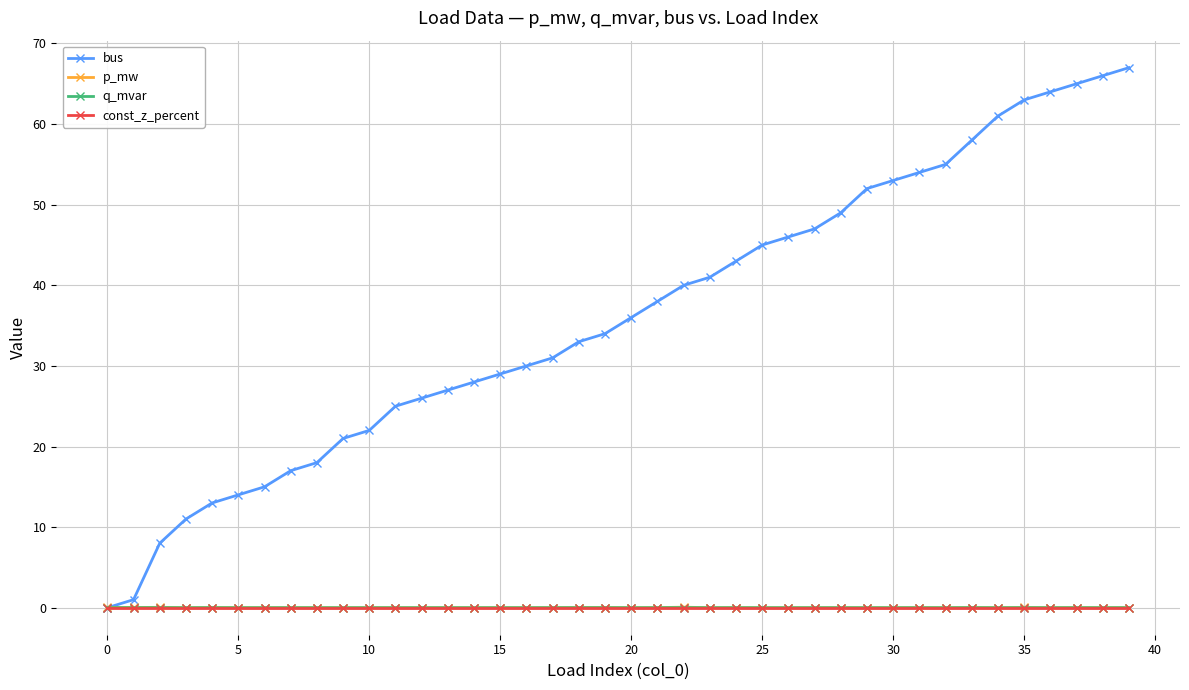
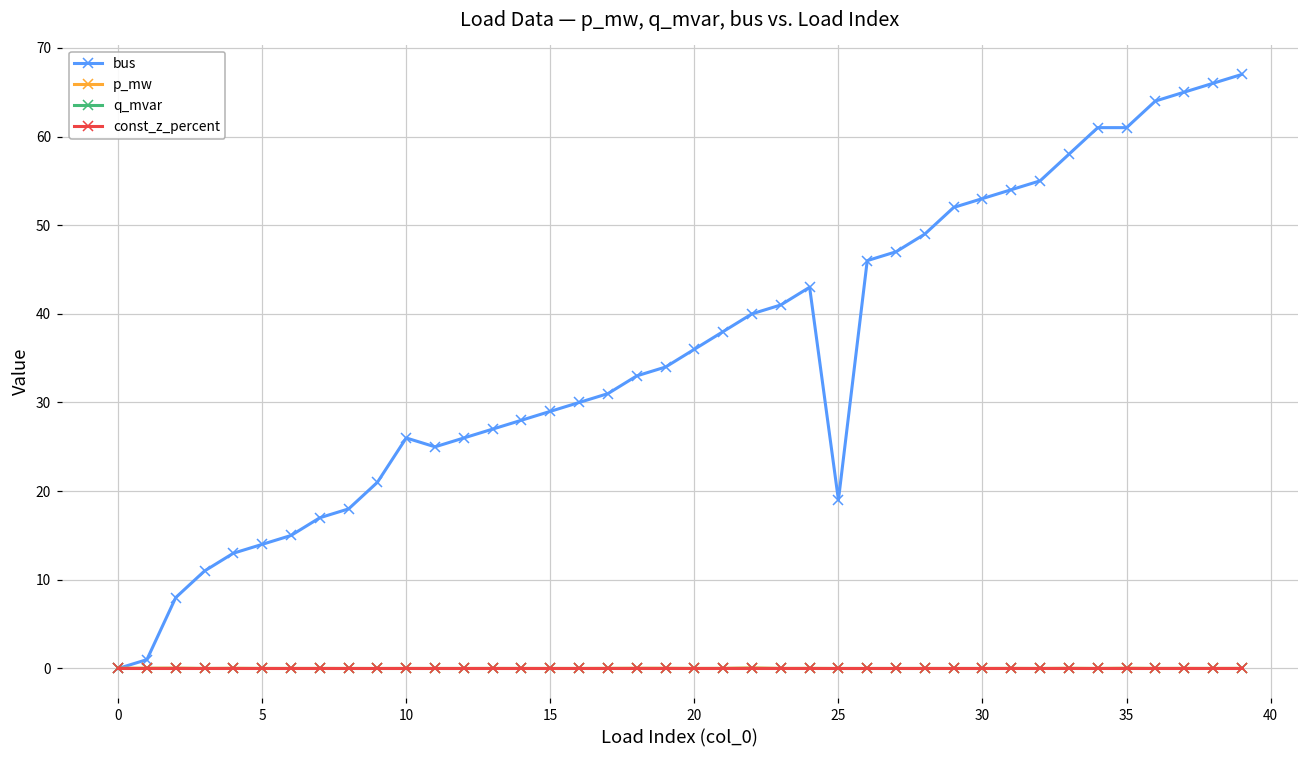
  {
    "bus": {
      "5": 14,
-     "10": 22,
+     "10": 26,
      "15": 29,
      "20": 36,
-     "25": 45,
+     "25": 19,
      "30": 53,
-     "35": 63
+     "35": 61
    }
  }
